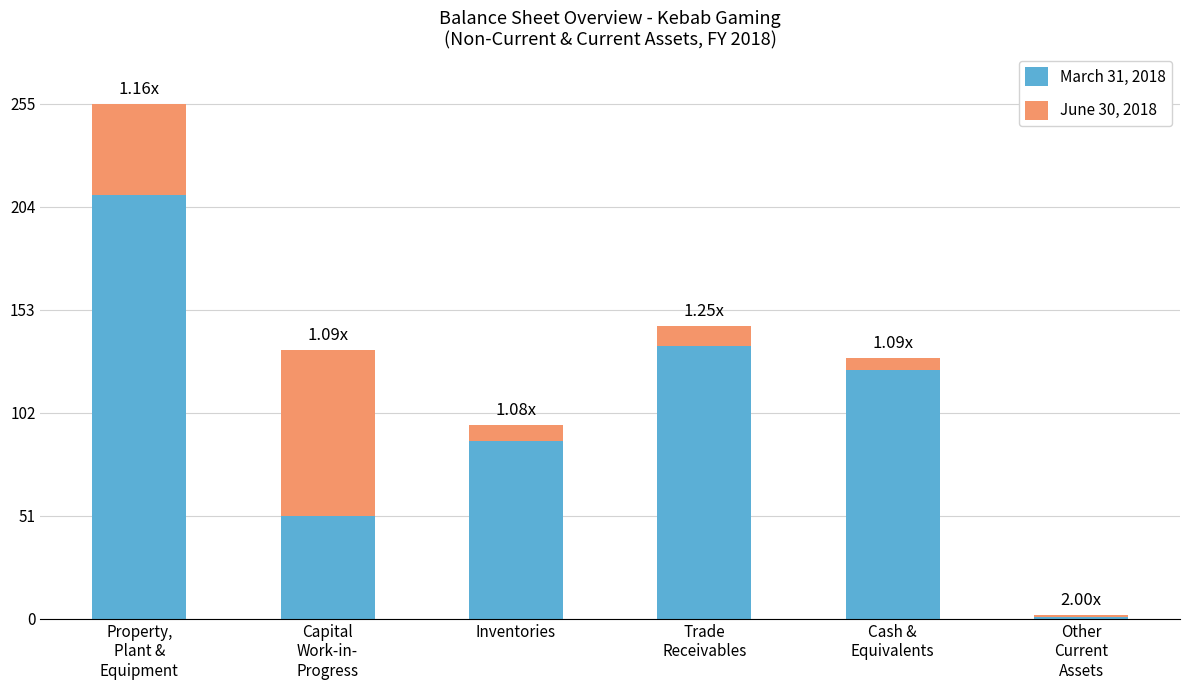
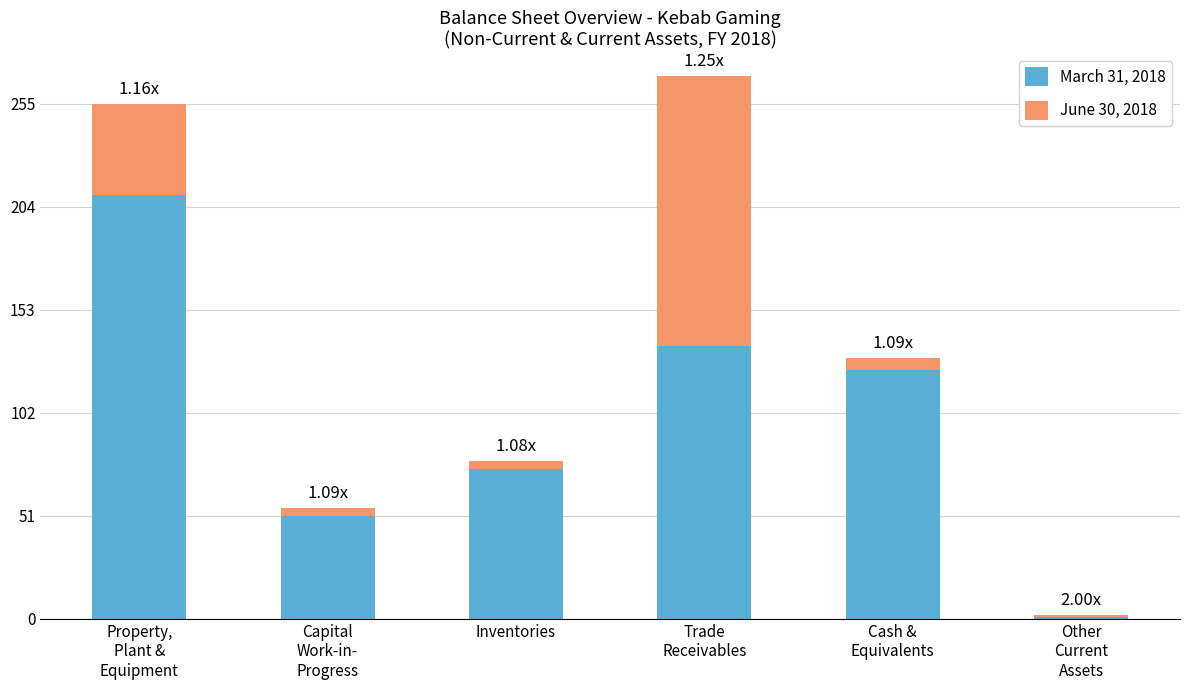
  {
    "March 31, 2018": {
      "Property, Plant & Equipment": 210,
      "Capital Work-in- Progress": 51,
-     "Inventories": 88,
+     "Inventories": 74,
      "Trade Receivables": 135,
      "Cash & Equivalents": 123
    },
    "June 30, 2018": {
-     "Capital Work-in- Progress": 82,
-     "Inventories": 8,
-     "Trade Receivables": 10
+     "Capital Work-in- Progress": 4,
+     "Inventories": 4,
+     "Trade Receivables": 134
    }
  }
